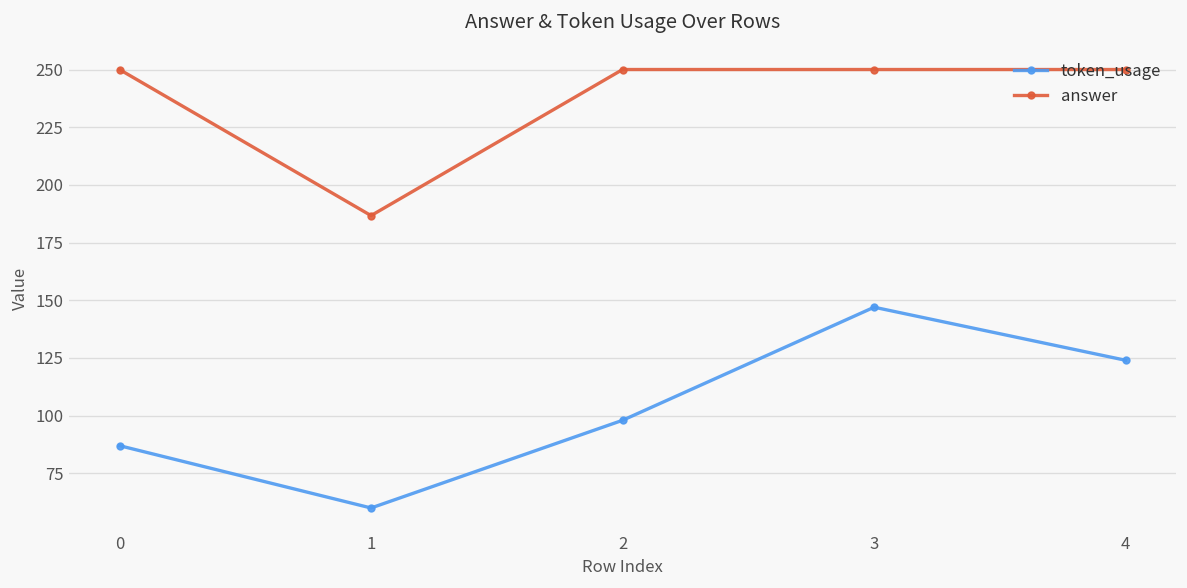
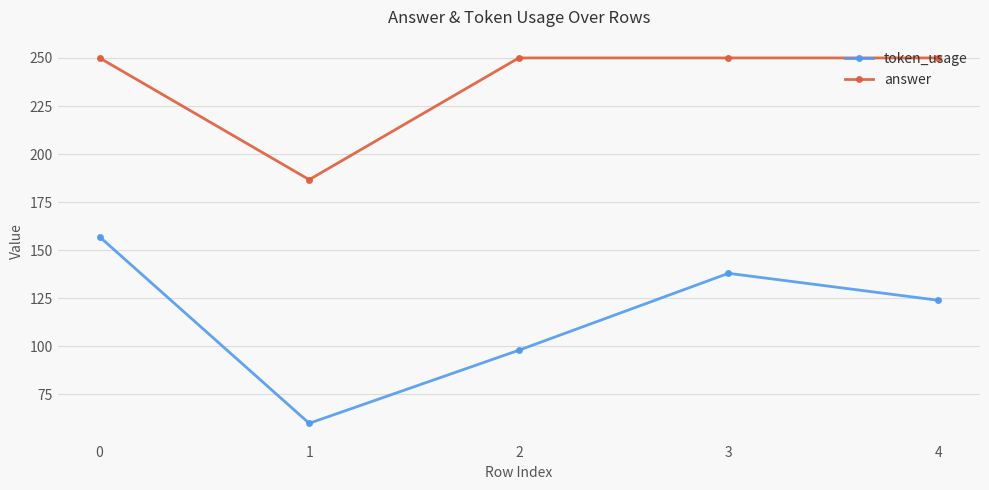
  {
    "token_usage": {
-     "0": 87,
+     "0": 157,
      "1": 60,
      "2": 98,
-     "3": 147,
+     "3": 138,
      "4": 124
    },
    "answer": {
      "0": 250,
      "1": 187,
      "2": 250,
      "3": 250,
      "4": 250
    }
  }
